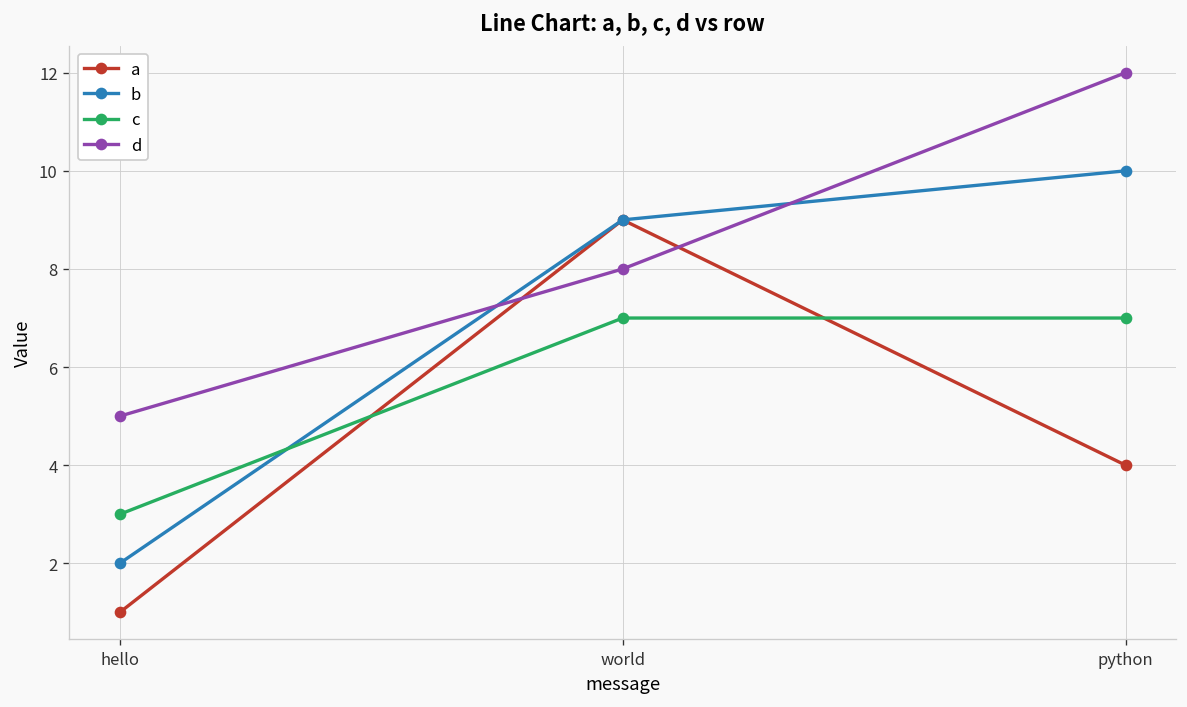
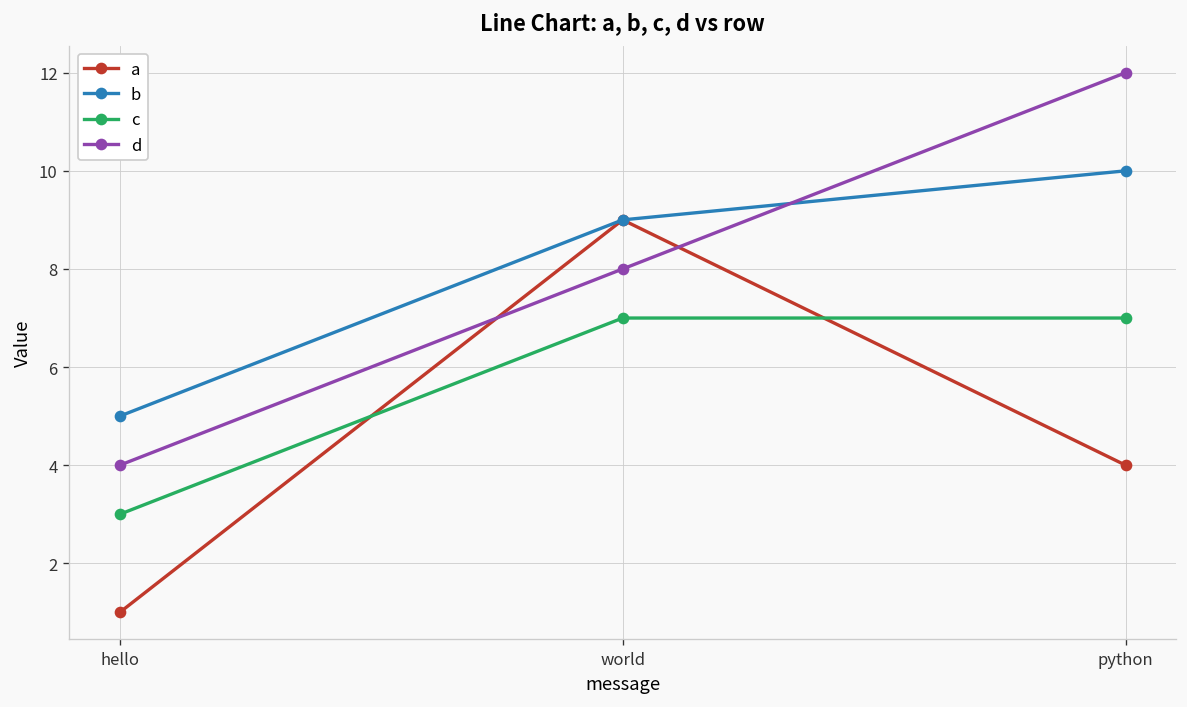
  {
    "a": {
      "hello": 1,
      "python": 4
    },
    "b": {
-     "hello": 2,
+     "hello": 5,
      "python": 10
    },
    "c": {
      "hello": 3,
      "world": 7,
      "python": 7
    },
    "d": {
-     "hello": 5,
+     "hello": 4,
      "world": 8,
      "python": 12
    }
  }
